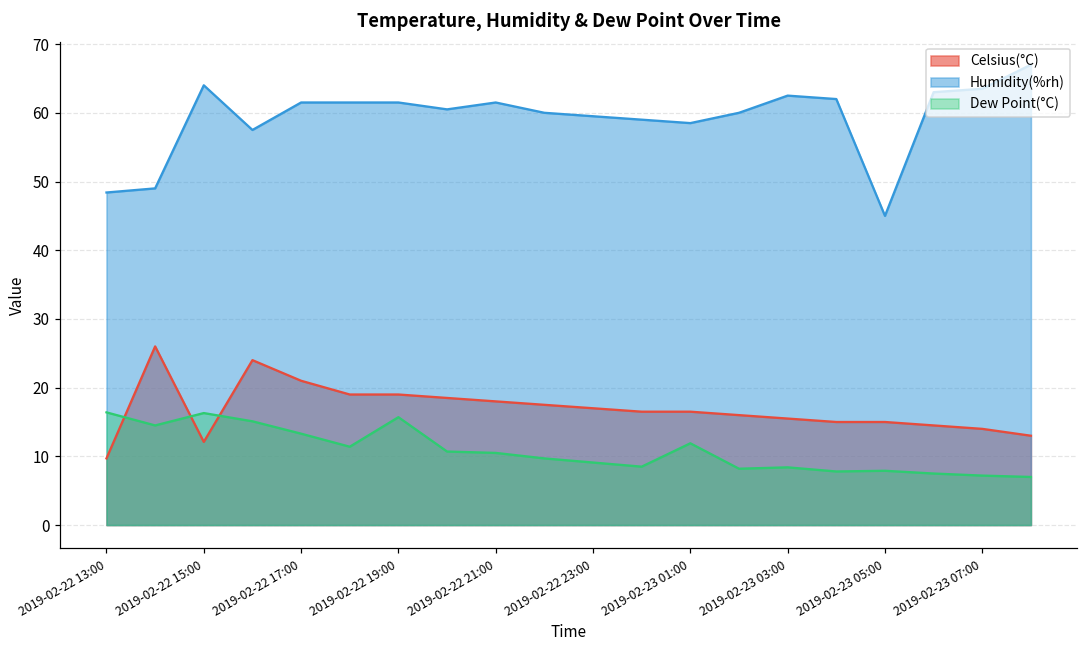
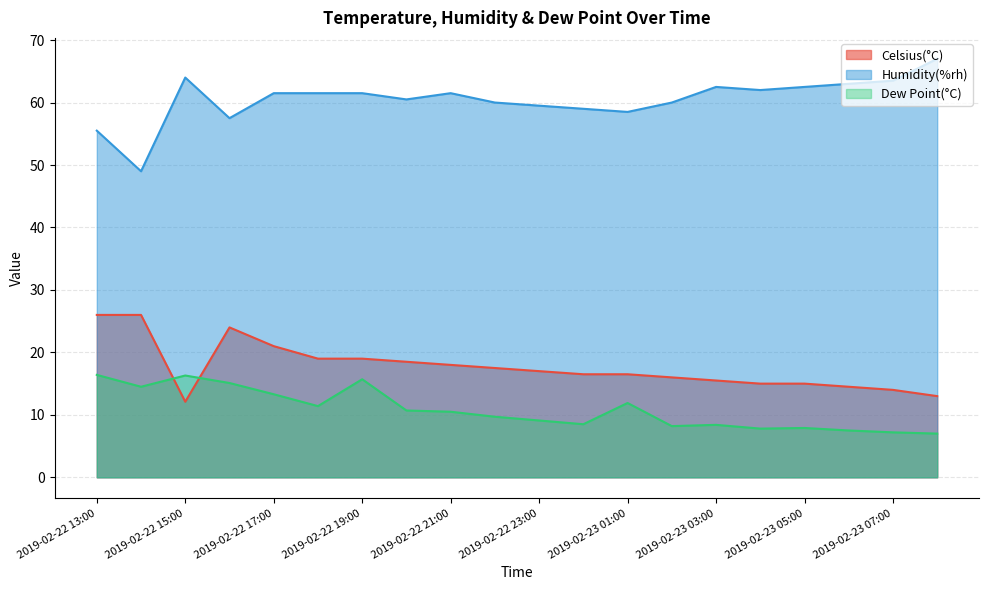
  {
    "Celsius(°C)": {
-     "2019-02-22 13:00": 10,
+     "2019-02-22 13:00": 26,
      "2019-02-22 15:00": 12,
      "2019-02-22 17:00": 21,
      "2019-02-22 19:00": 19,
      "2019-02-22 21:00": 18,
      "2019-02-22 23:00": 17,
      "2019-02-23 01:00": 17,
      "2019-02-23 03:00": 16,
      "2019-02-23 05:00": 15,
      "2019-02-23 07:00": 14
    },
    "Humidity(%rh)": {
-     "2019-02-22 13:00": 48,
+     "2019-02-22 13:00": 56,
      "2019-02-22 15:00": 64,
      "2019-02-22 17:00": 62,
      "2019-02-22 19:00": 62,
      "2019-02-22 21:00": 62,
      "2019-02-22 23:00": 60,
      "2019-02-23 01:00": 59,
      "2019-02-23 03:00": 63,
-     "2019-02-23 05:00": 45
+     "2019-02-23 05:00": 63
    },
    "Dew Point(°C)": {
      "2019-02-22 13:00": 16,
      "2019-02-22 15:00": 16,
      "2019-02-22 17:00": 13,
      "2019-02-22 19:00": 16,
      "2019-02-22 21:00": 11,
      "2019-02-22 23:00": 9,
      "2019-02-23 01:00": 12,
      "2019-02-23 03:00": 8,
      "2019-02-23 05:00": 8,
      "2019-02-23 07:00": 7
    }
  }
